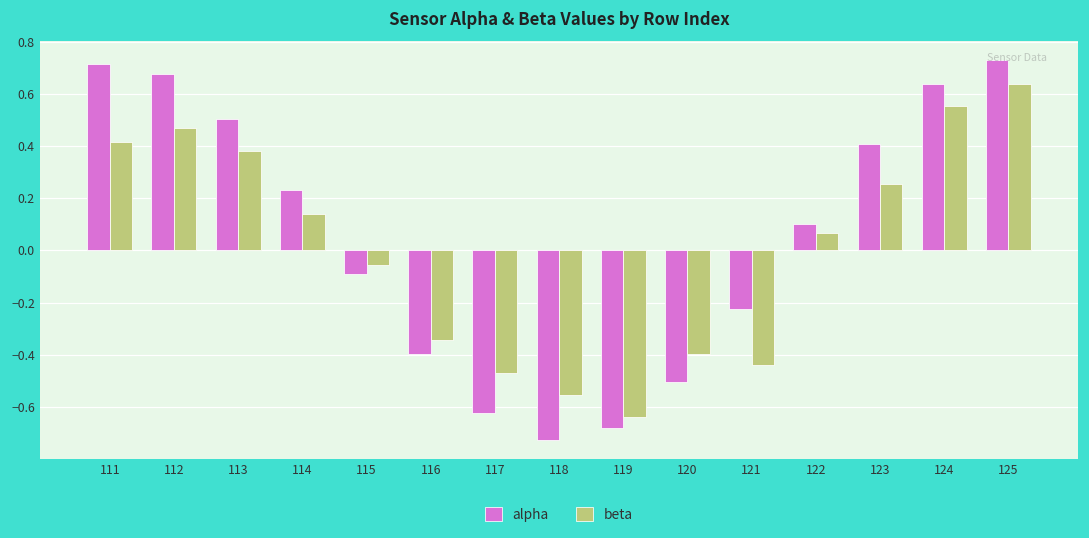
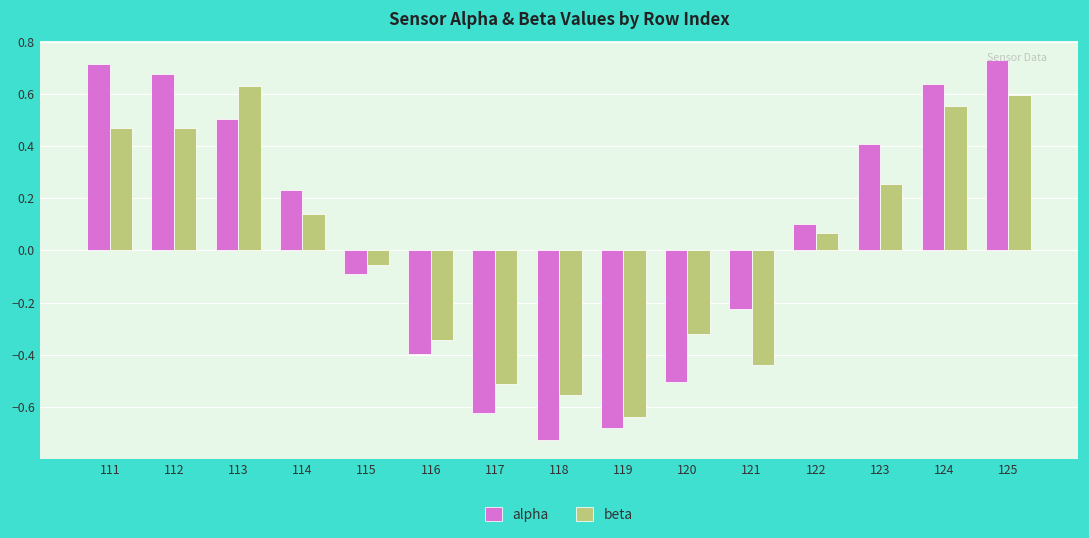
  {
    "alpha": {
      "111": 0.72,
      "112": 0.68,
      "113": 0.50,
      "114": 0.23,
      "115": -0.09,
      "116": -0.40,
      "117": -0.62,
      "118": -0.73,
      "119": -0.68,
      "120": -0.51,
      "121": -0.22,
      "122": 0.10,
      "123": 0.41,
      "124": 0.64,
      "125": 0.73
    },
    "beta": {
-     "111": 0.42,
+     "111": 0.47,
      "112": 0.47,
-     "113": 0.38,
+     "113": 0.63,
      "114": 0.14,
      "115": -0.06,
      "116": -0.35,
-     "117": -0.47,
+     "117": -0.51,
      "118": -0.55,
      "119": -0.64,
-     "120": -0.40,
+     "120": -0.32,
      "121": -0.44,
      "122": 0.07,
      "123": 0.25,
      "124": 0.55,
-     "125": 0.64
+     "125": 0.59
    }
  }
